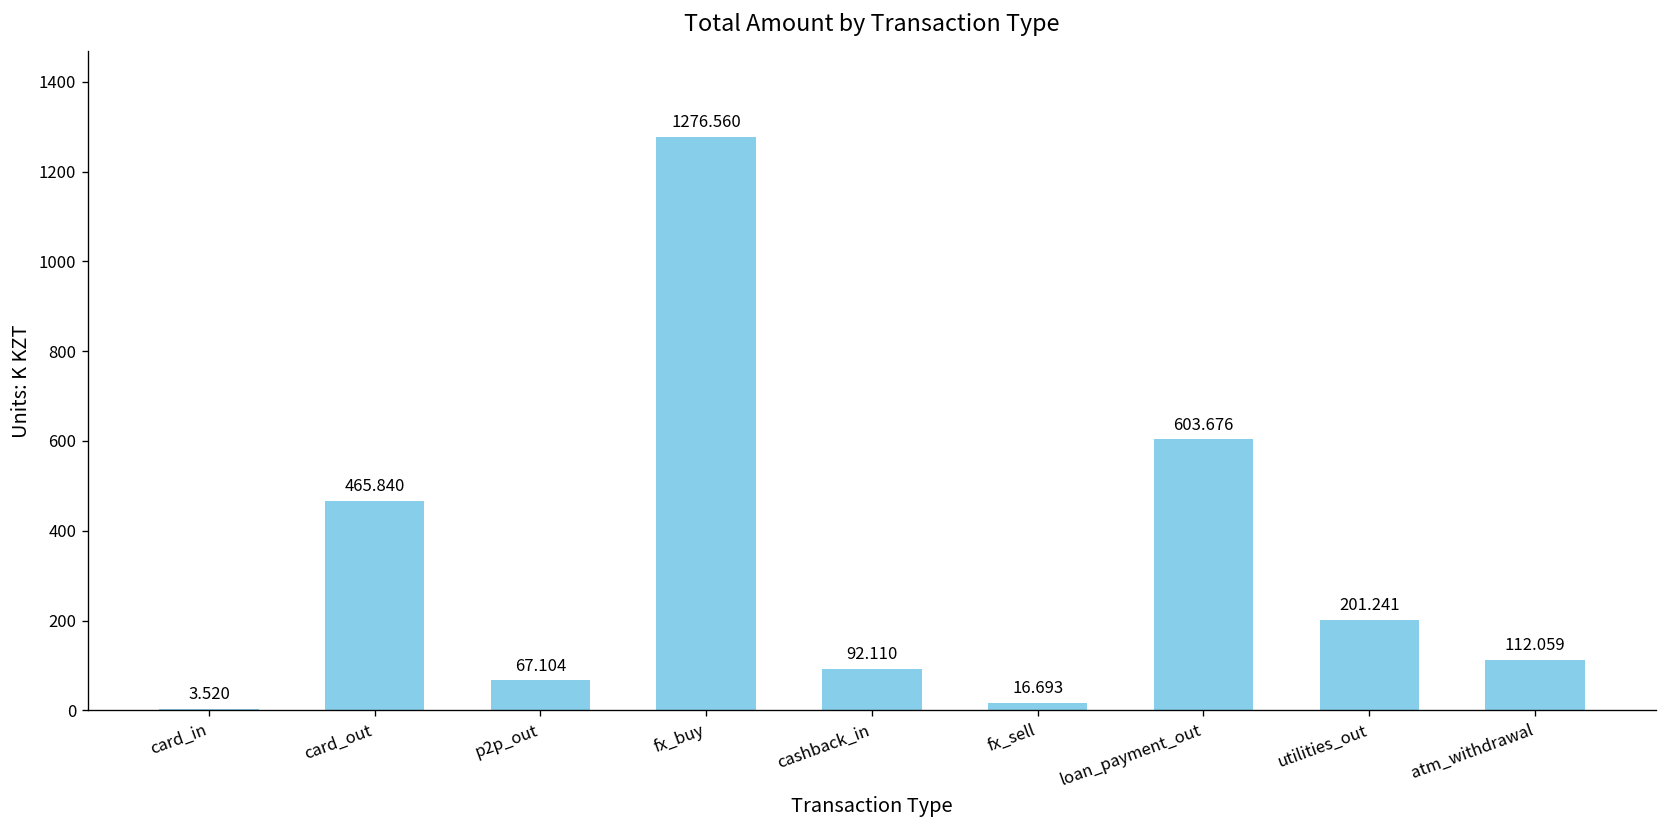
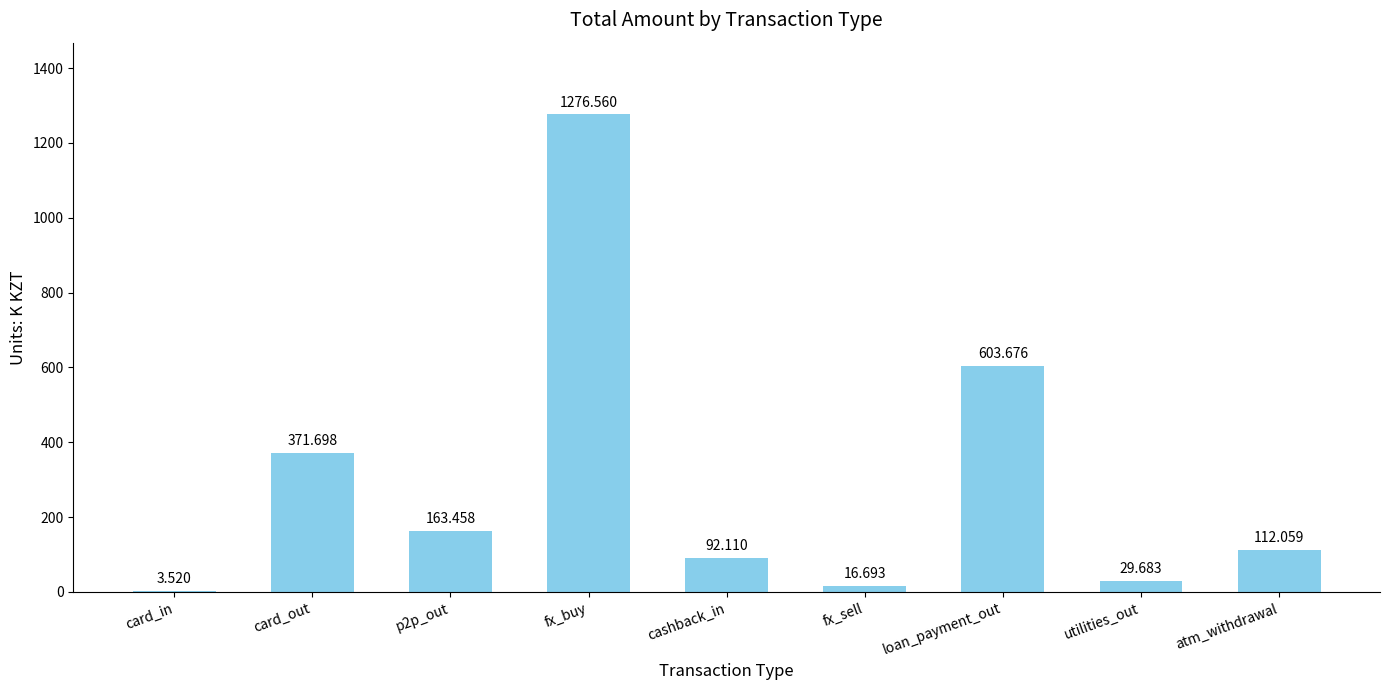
  {
    "card_in": 3.520,
-   "card_out": 465.840,
-   "p2p_out": 67.104,
+   "card_out": 371.698,
+   "p2p_out": 163.458,
    "fx_buy": 1276.560,
    "cashback_in": 92.110,
    "fx_sell": 16.693,
    "loan_payment_out": 603.676,
-   "utilities_out": 201.241,
+   "utilities_out": 29.683,
    "atm_withdrawal": 112.059
  }
